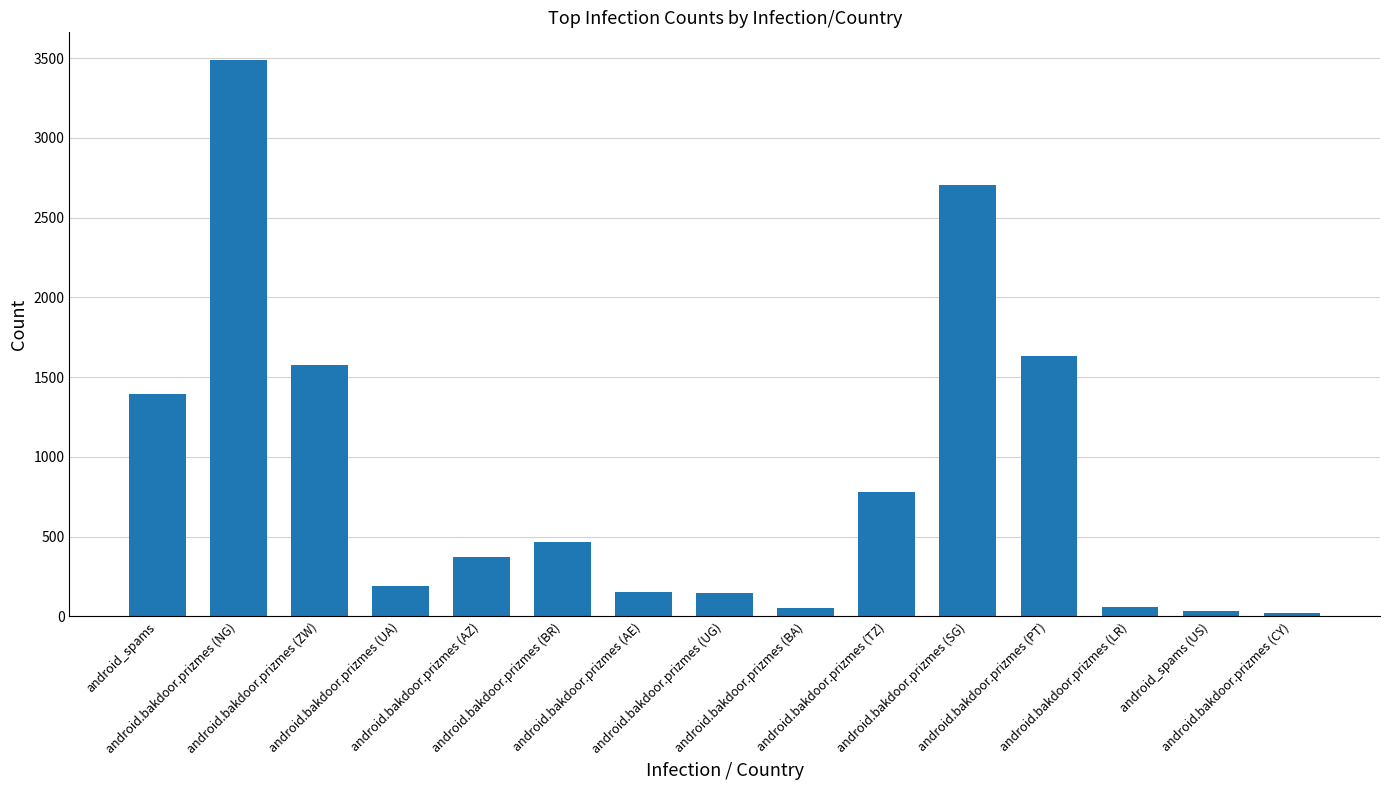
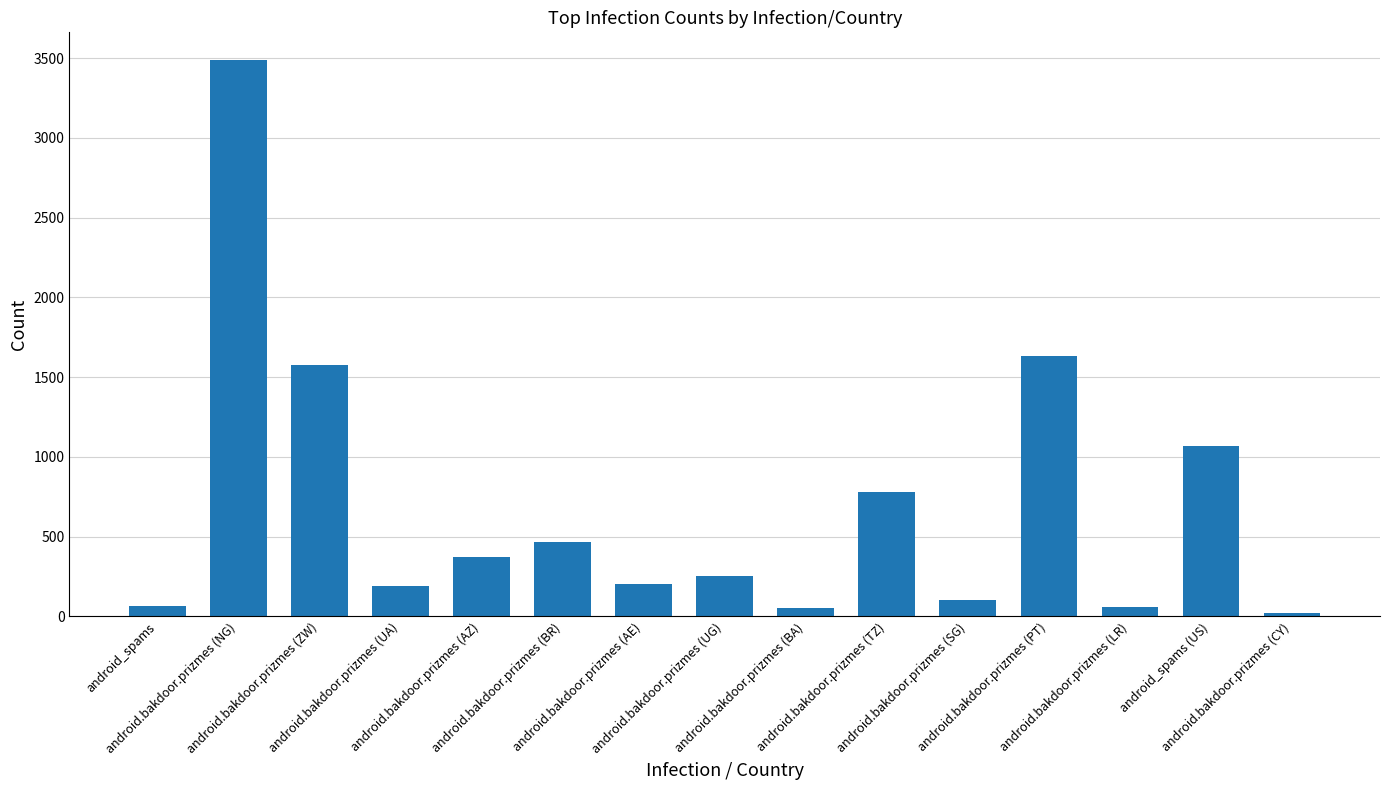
  {
-   "android_spams": 1400,
+   "android_spams": 70,
    "android.bakdoor.prizmes (NG)": 3490,
    "android.bakdoor.prizmes (ZW)": 1580,
    "android.bakdoor.prizmes (UA)": 190,
    "android.bakdoor.prizmes (AZ)": 380,
    "android.bakdoor.prizmes (BR)": 470,
-   "android.bakdoor.prizmes (AE)": 150,
-   "android.bakdoor.prizmes (UG)": 150,
+   "android.bakdoor.prizmes (AE)": 210,
+   "android.bakdoor.prizmes (UG)": 250,
    "android.bakdoor.prizmes (BA)": 50,
    "android.bakdoor.prizmes (TZ)": 780,
-   "android.bakdoor.prizmes (SG)": 2700,
+   "android.bakdoor.prizmes (SG)": 110,
    "android.bakdoor.prizmes (PT)": 1630,
    "android.bakdoor.prizmes (LR)": 60,
-   "android_spams (US)": 30,
+   "android_spams (US)": 1070,
    "android.bakdoor.prizmes (CY)": 20
  }
